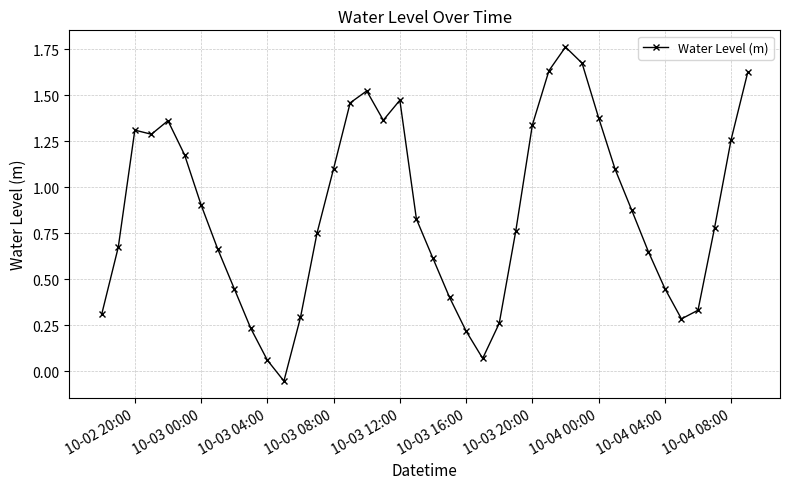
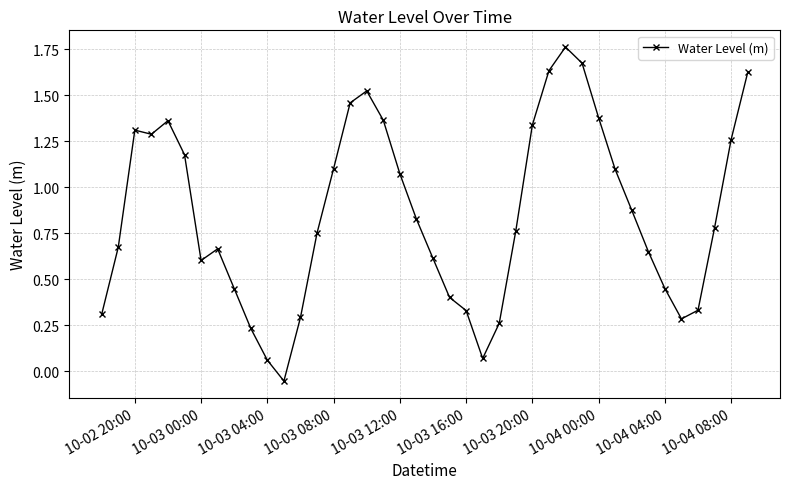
  {
    "10-02 20:00": 1.31,
-   "10-03 00:00": 0.90,
+   "10-03 00:00": 0.60,
    "10-03 04:00": 0.06,
    "10-03 08:00": 1.10,
-   "10-03 12:00": 1.47,
-   "10-03 16:00": 0.22,
+   "10-03 12:00": 1.07,
+   "10-03 16:00": 0.33,
    "10-03 20:00": 1.34,
    "10-04 00:00": 1.38,
    "10-04 04:00": 0.45,
    "10-04 08:00": 1.26
  }
